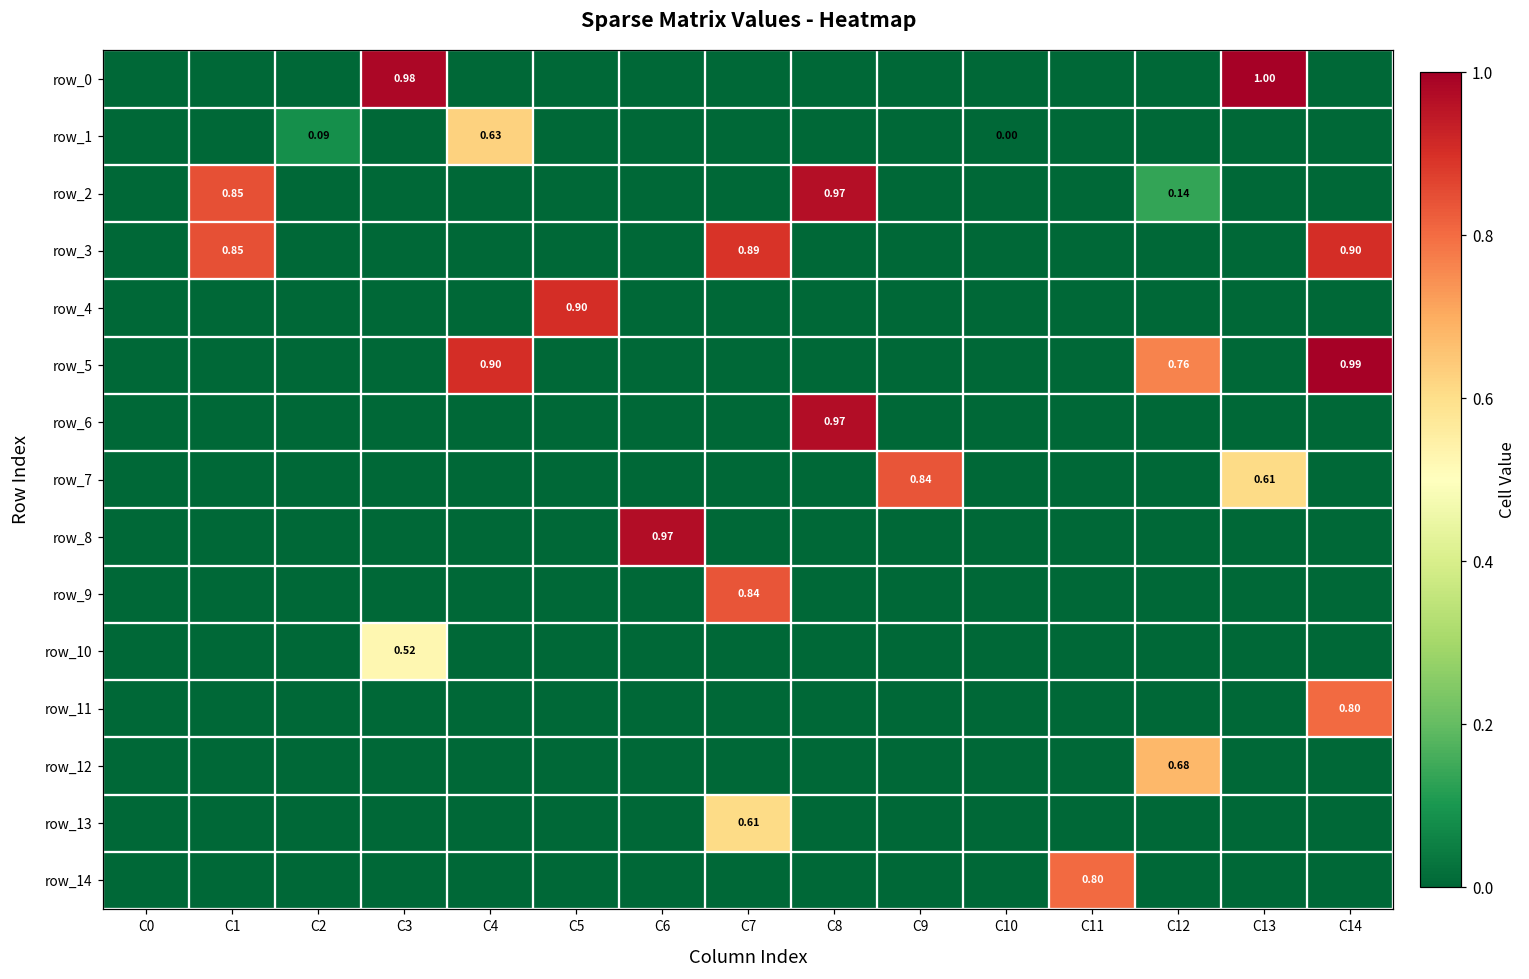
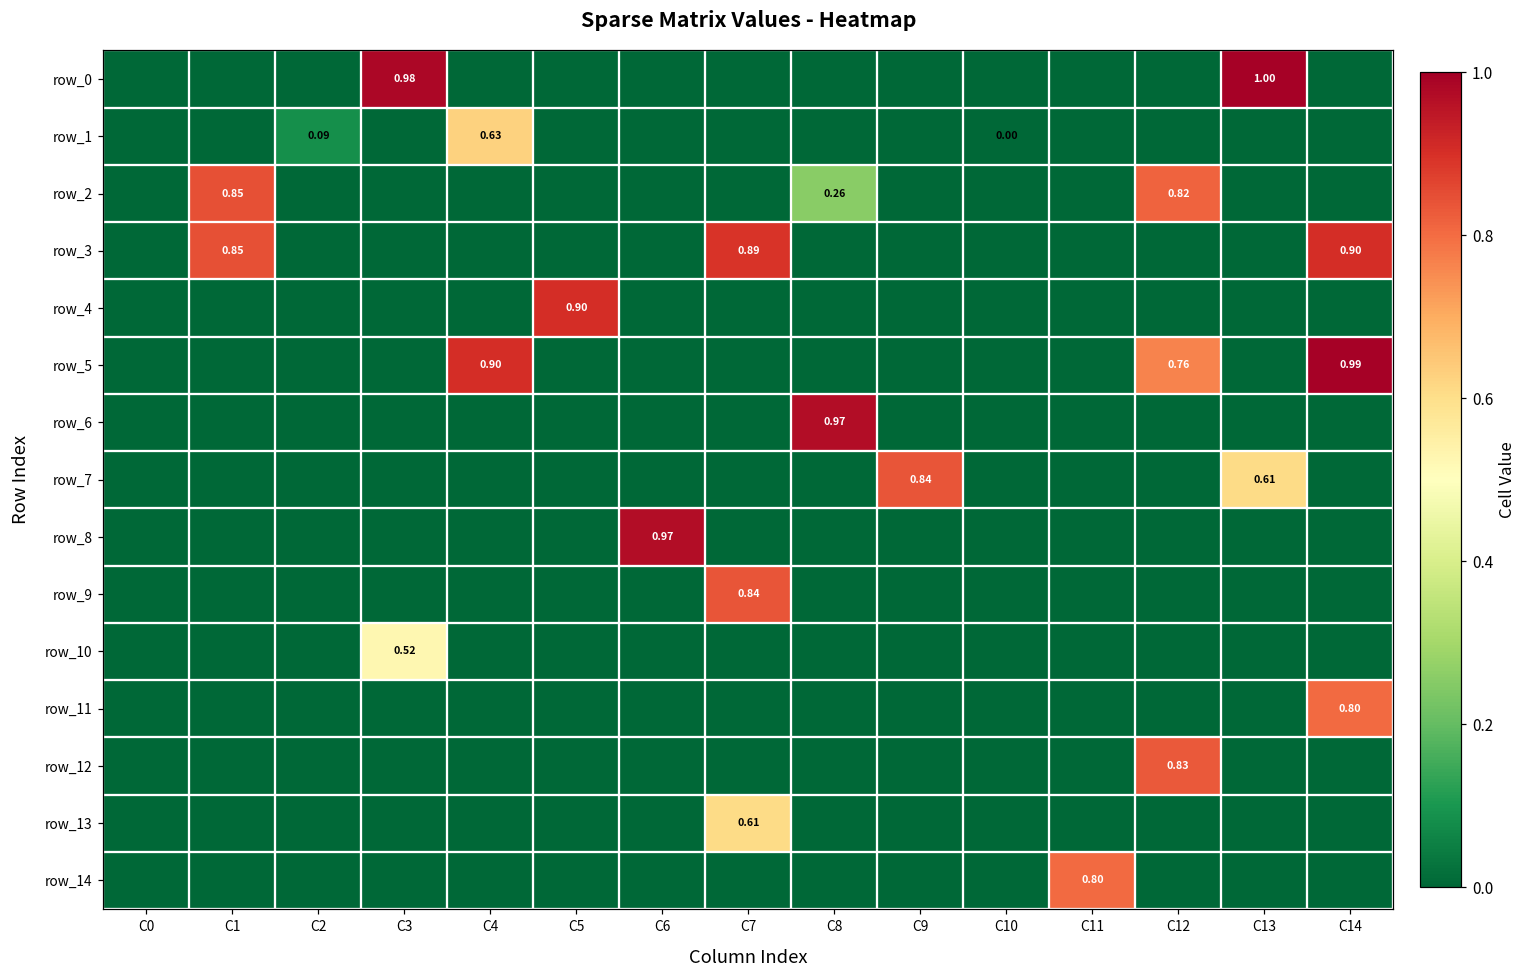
  {
    "row_0": {
      "C3": 0.98,
      "C13": 1.00
    },
    "row_1": {
      "C2": 0.09,
      "C4": 0.63,
      "C10": 0.00
    },
    "row_2": {
      "C1": 0.85,
-     "C8": 0.97,
-     "C12": 0.14
+     "C8": 0.26,
+     "C12": 0.82
    },
    "row_3": {
      "C1": 0.85,
      "C7": 0.89,
      "C14": 0.90
    },
    "row_4": {
      "C5": 0.90
    },
    "row_5": {
      "C4": 0.90,
      "C12": 0.76,
      "C14": 0.99
    },
    "row_6": {
      "C8": 0.97
    },
    "row_7": {
      "C9": 0.84,
      "C13": 0.61
    },
    "row_8": {
      "C6": 0.97
    },
    "row_9": {
      "C7": 0.84
    },
    "row_10": {
      "C3": 0.52
    },
    "row_11": {
      "C14": 0.80
    },
    "row_12": {
-     "C12": 0.68
+     "C12": 0.83
    },
    "row_13": {
      "C7": 0.61
    },
    "row_14": {
      "C11": 0.80
    }
  }
